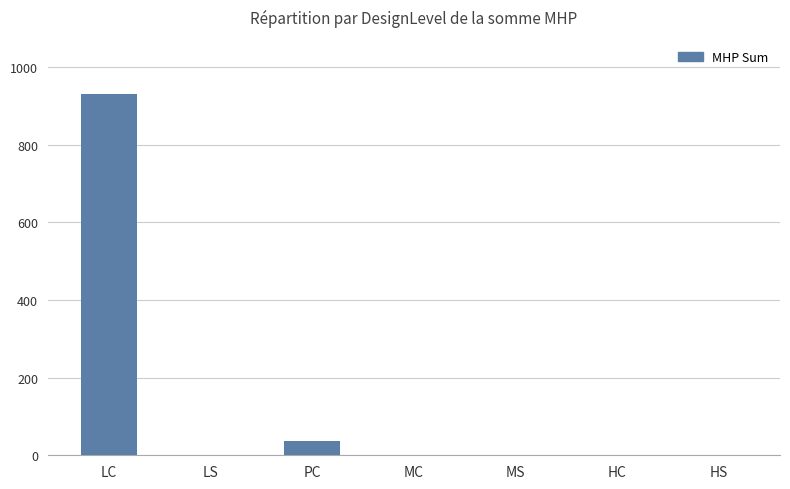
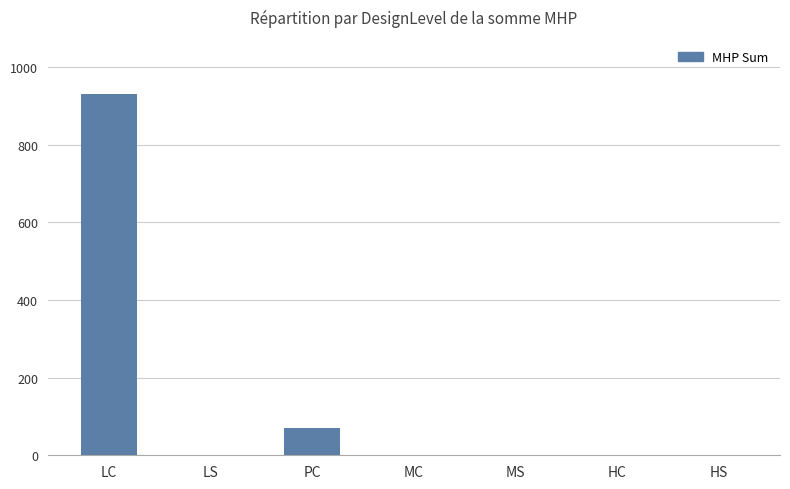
  {
    "LC": 930,
    "LS": 0,
-   "PC": 40,
+   "PC": 70,
    "MC": 0,
    "MS": 0,
    "HC": 0,
    "HS": 0
  }
